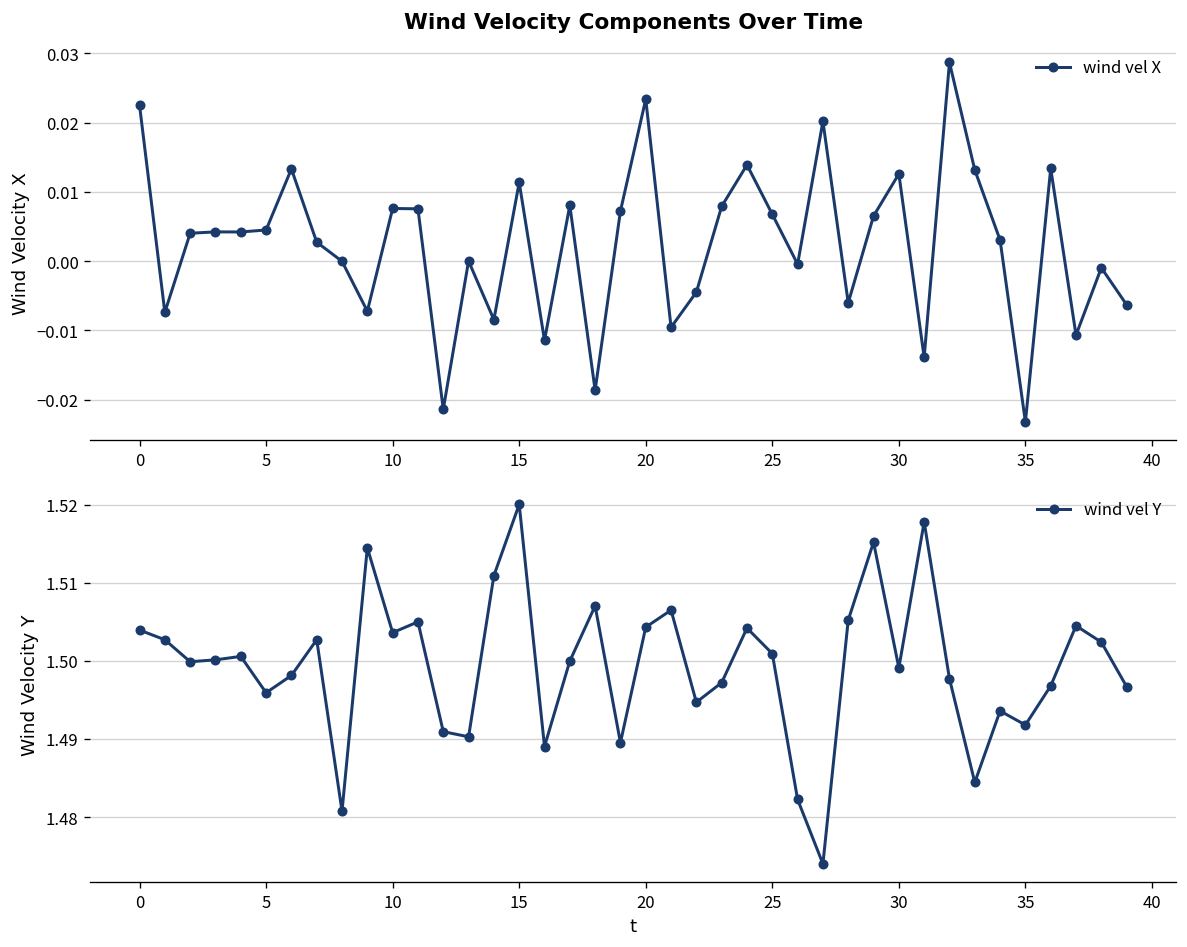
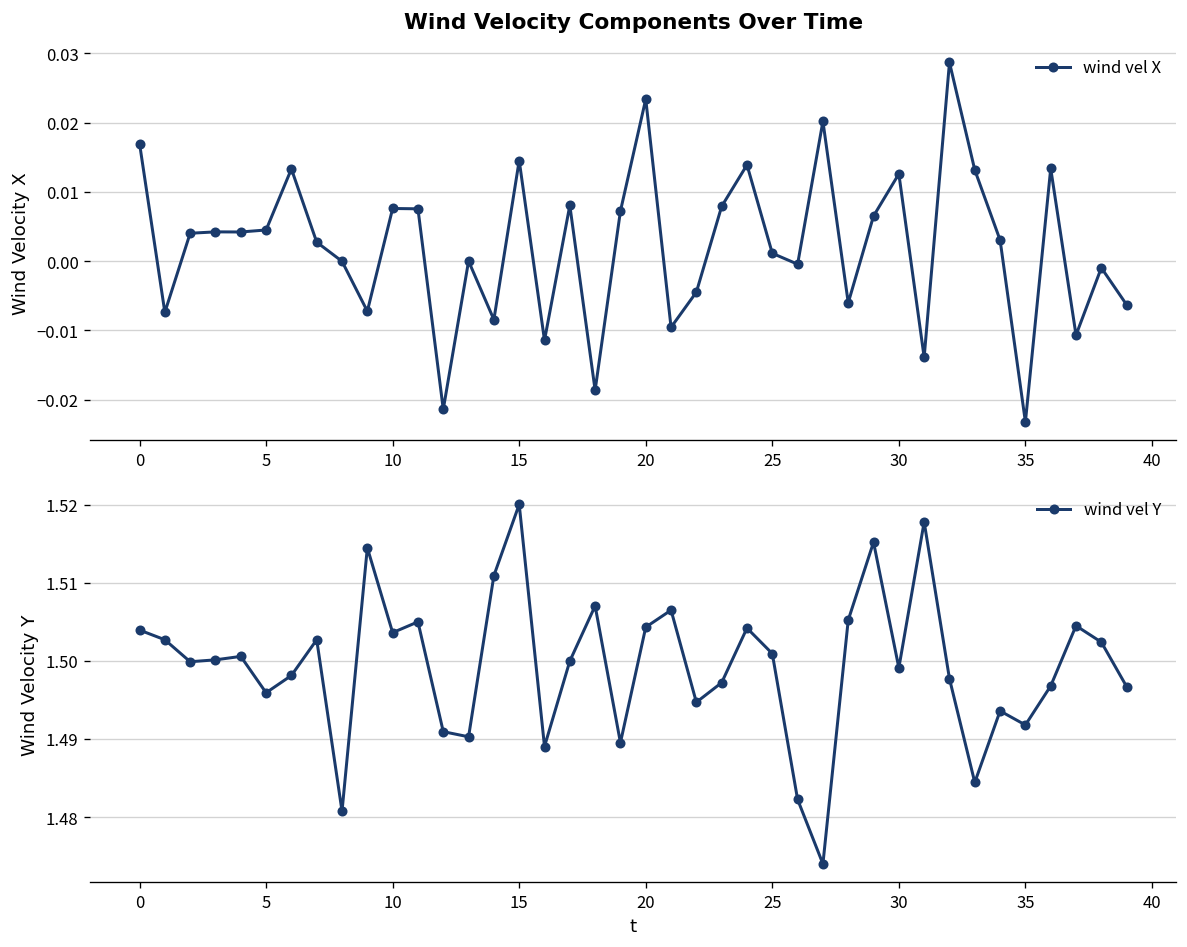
  {
    "Wind Velocity Components Over Time": {
-     "0": 0.023,
+     "0": 0.017,
      "5": 0.005,
      "10": 0.008,
-     "15": 0.011,
+     "15": 0.015,
      "20": 0.023,
-     "25": 0.007,
+     "25": 0.001,
      "30": 0.013,
      "35": -0.023
    }
  }
